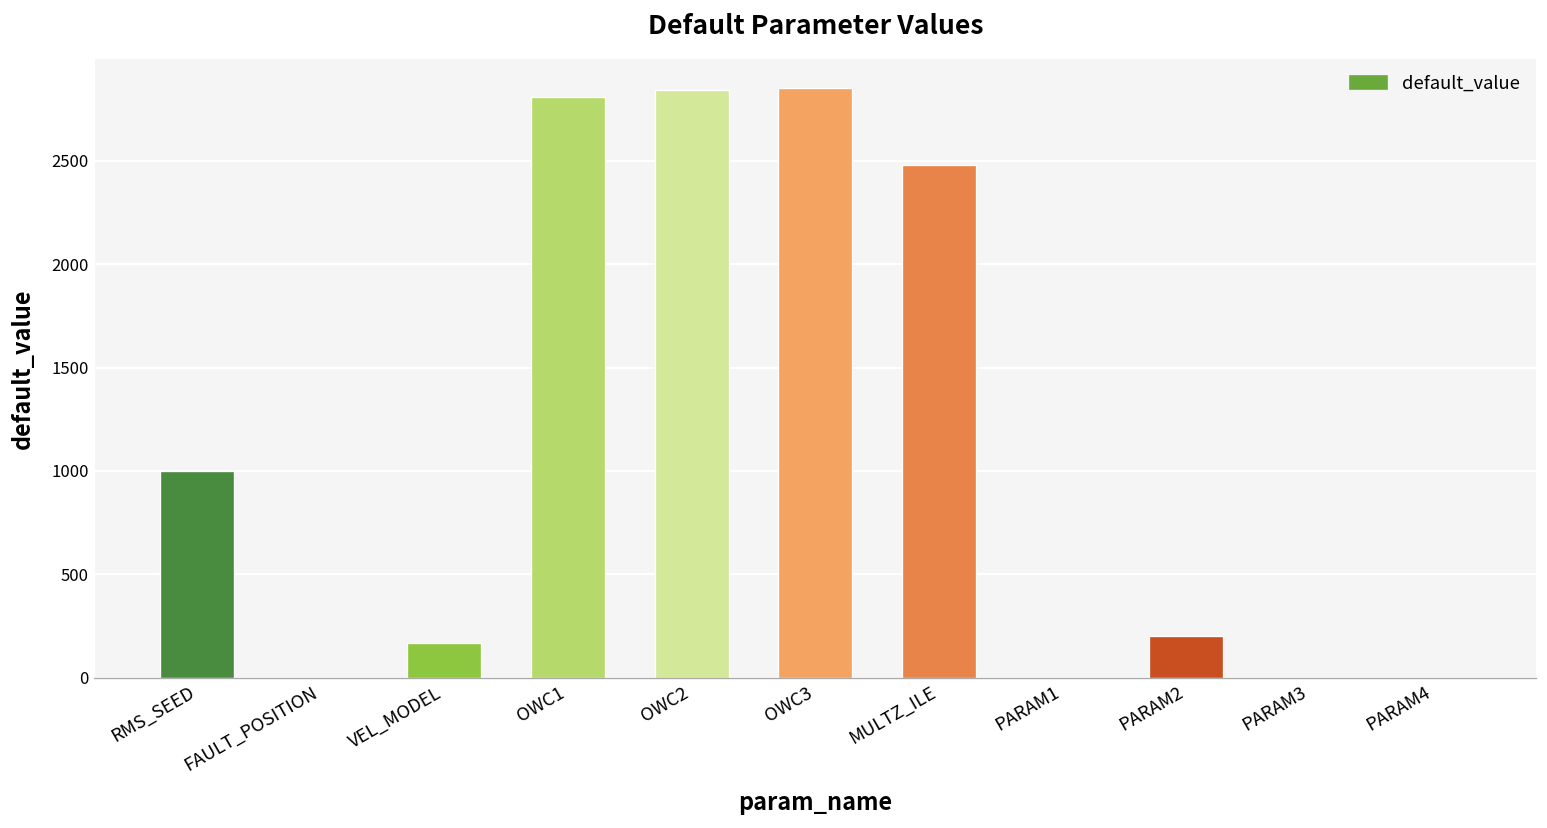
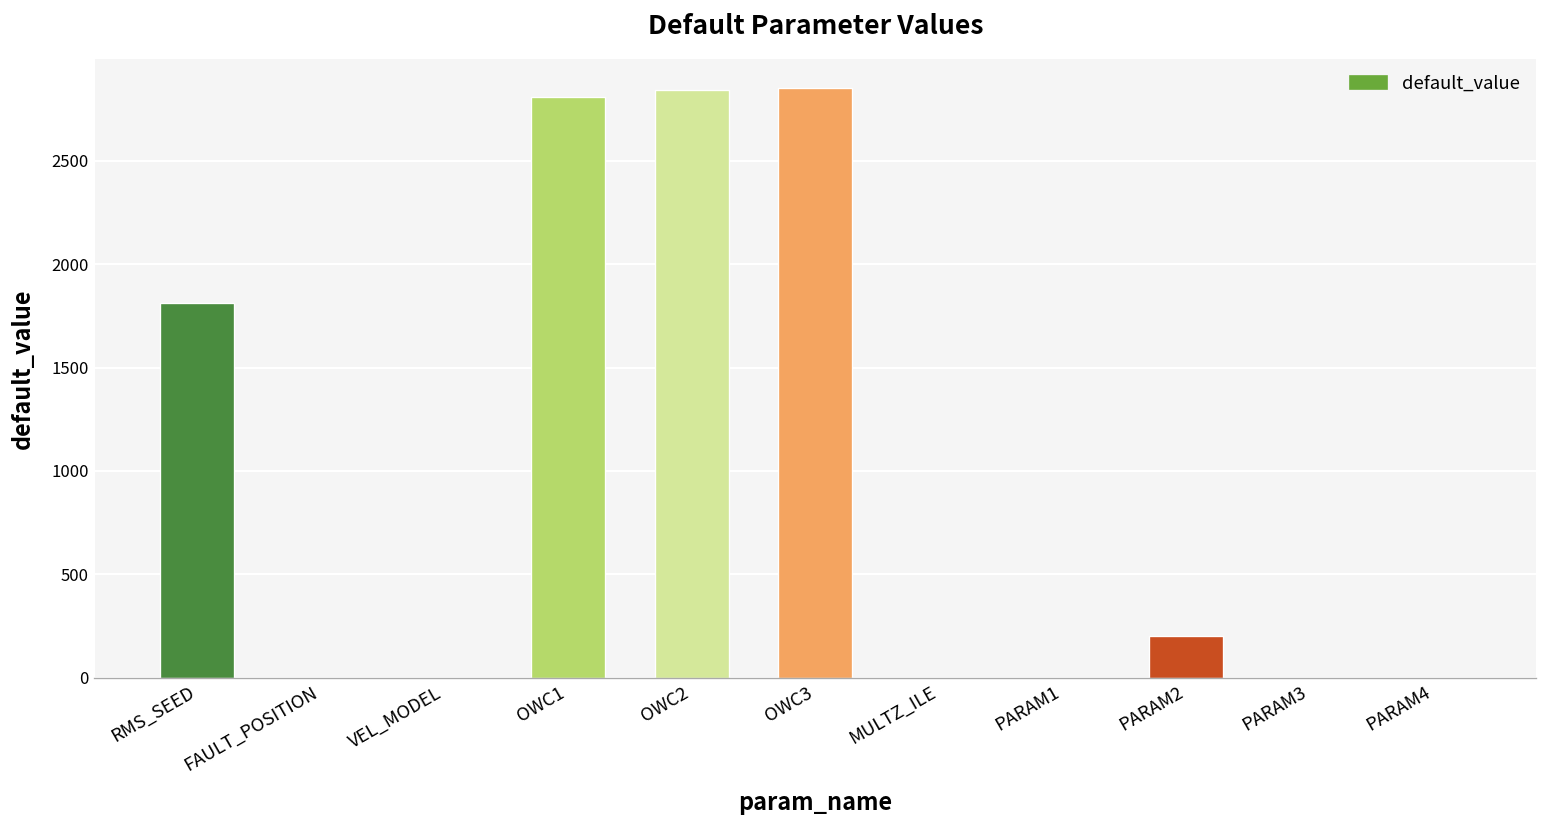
  {
-   "RMS_SEED": 1000,
+   "RMS_SEED": 1810,
    "FAULT_POSITION": 0,
-   "VEL_MODEL": 170,
+   "VEL_MODEL": 0,
    "OWC1": 2810,
    "OWC2": 2840,
    "OWC3": 2850,
-   "MULTZ_ILE": 2480,
+   "MULTZ_ILE": 0,
    "PARAM1": 0,
    "PARAM2": 210,
    "PARAM3": 0,
    "PARAM4": 0
  }
